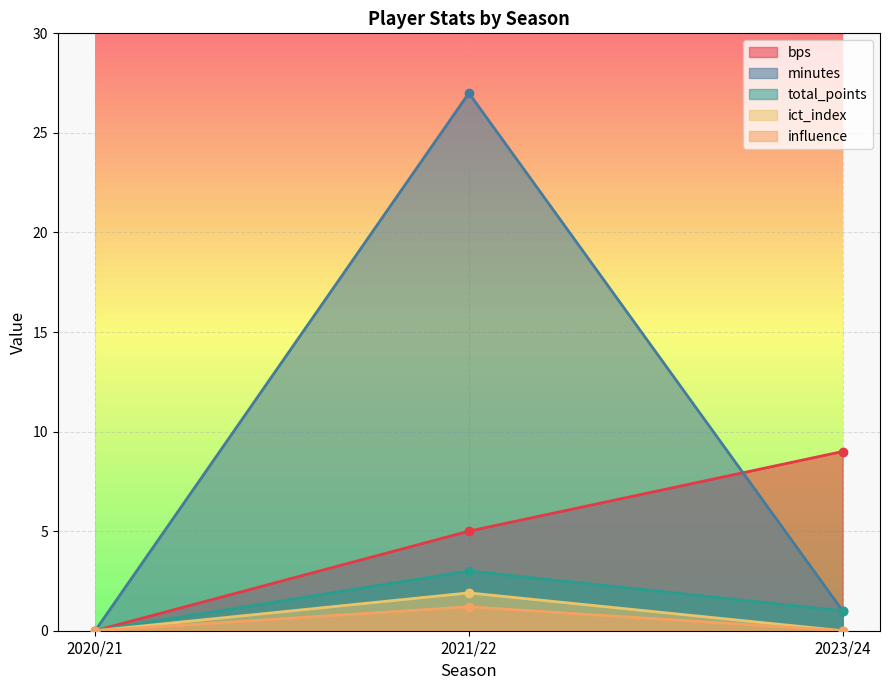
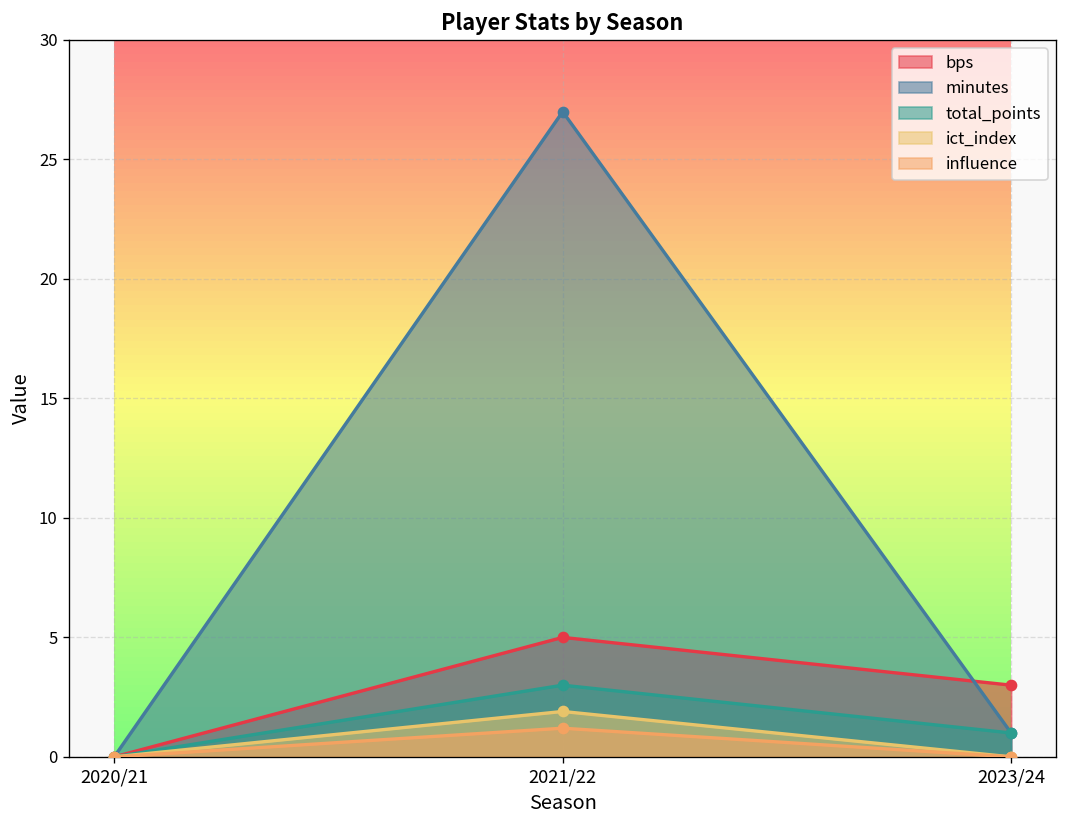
  {
    "bps": {
      "2021/22": 5,
-     "2023/24": 9
+     "2023/24": 3
    }
  }
